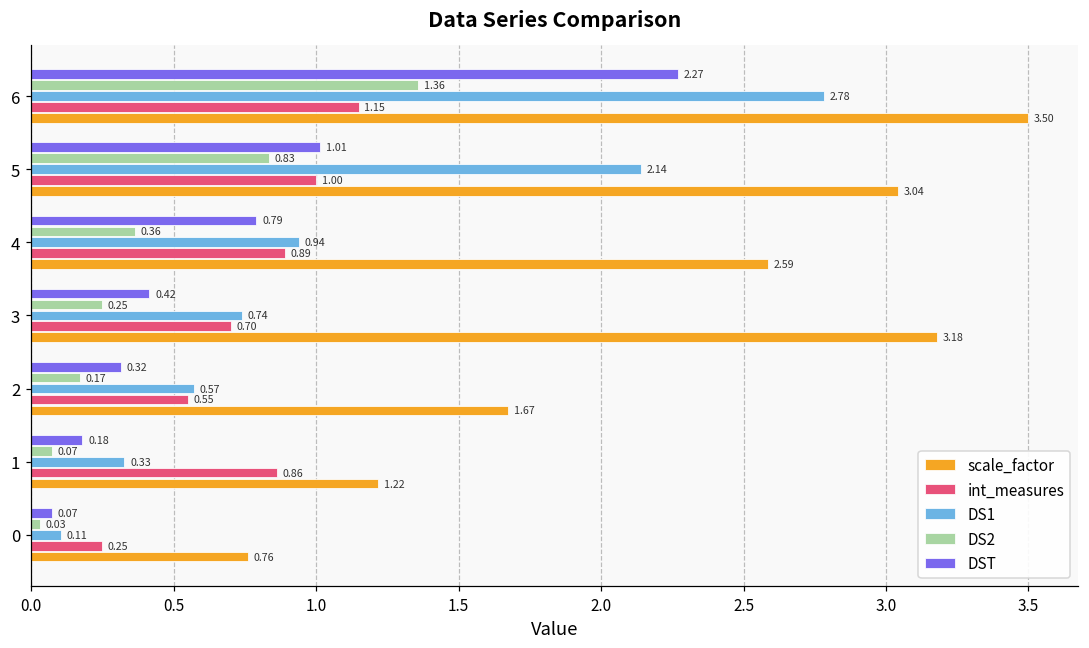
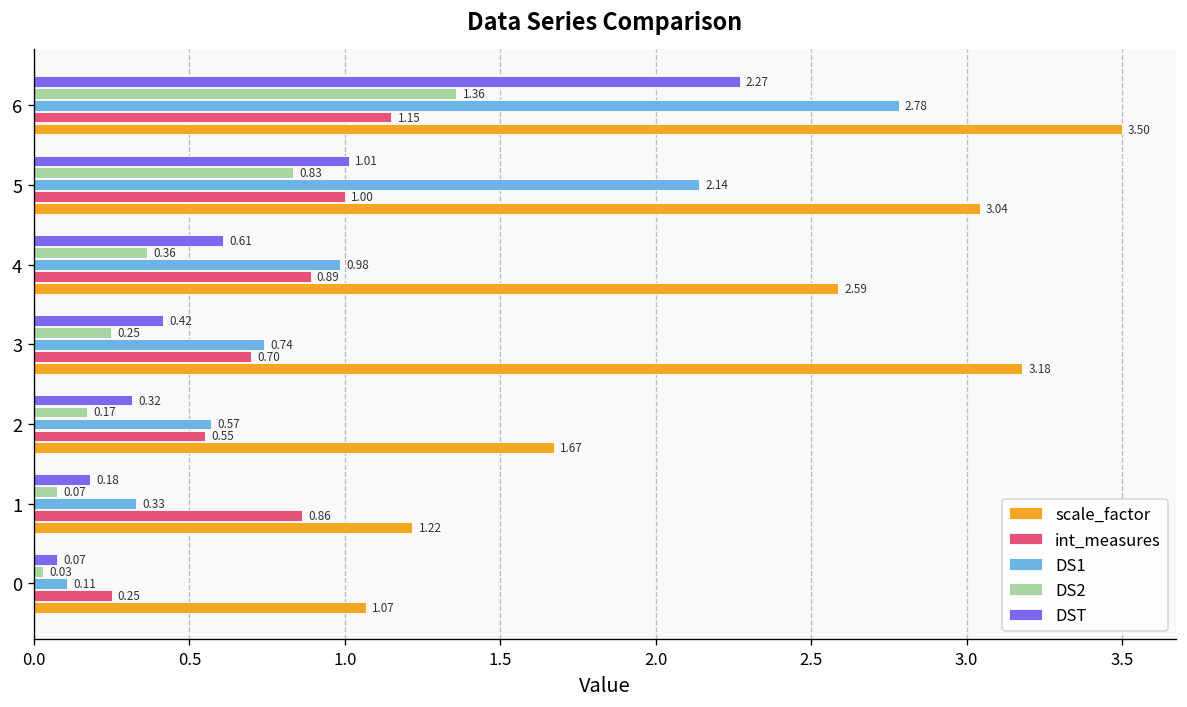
  {
    "scale_factor": {
      "6": 3.50,
      "5": 3.04,
      "4": 2.59,
      "3": 3.18,
      "2": 1.67,
      "1": 1.22,
-     "0": 0.76
+     "0": 1.07
    },
    "int_measures": {
      "6": 1.15,
      "5": 1.00,
      "4": 0.89,
      "3": 0.70,
      "2": 0.55,
      "1": 0.86,
      "0": 0.25
    },
    "DS1": {
      "6": 2.78,
      "5": 2.14,
-     "4": 0.94,
+     "4": 0.98,
      "3": 0.74,
      "2": 0.57,
      "1": 0.33,
      "0": 0.11
    },
    "DS2": {
      "6": 1.36,
      "5": 0.83,
      "4": 0.36,
      "3": 0.25,
      "2": 0.17,
      "1": 0.07,
      "0": 0.03
    },
    "DST": {
      "6": 2.27,
      "5": 1.01,
-     "4": 0.79,
+     "4": 0.61,
      "3": 0.42,
      "2": 0.32,
      "1": 0.18,
      "0": 0.07
    }
  }
